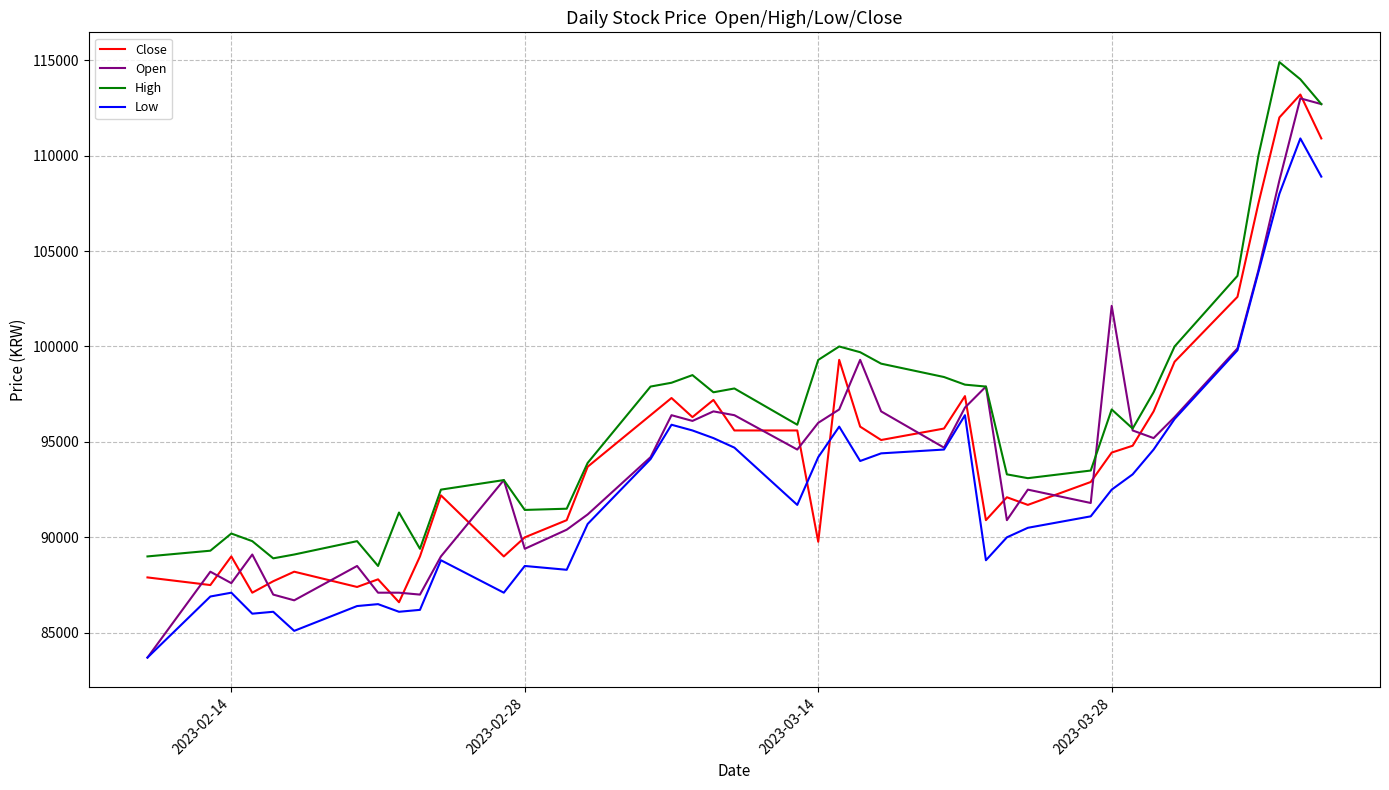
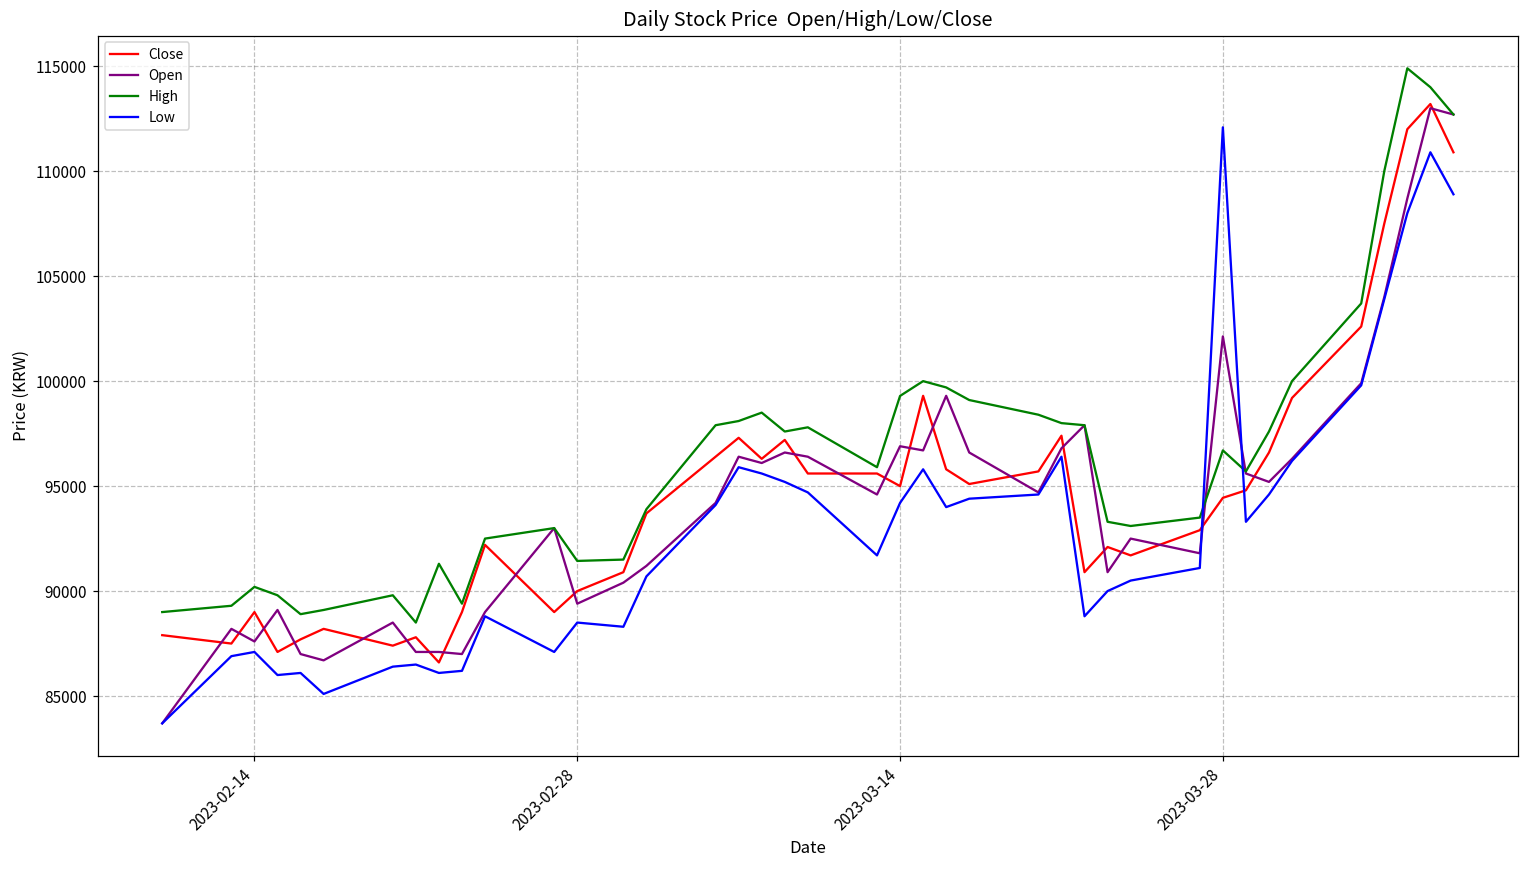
  {
    "Close": {
      "2023-02-14": 89000,
      "2023-02-28": 90000,
-     "2023-03-14": 89800,
+     "2023-03-14": 95000,
      "2023-03-28": 94400
    },
    "Open": {
      "2023-02-14": 87600,
      "2023-02-28": 89400,
-     "2023-03-14": 96000,
+     "2023-03-14": 96900,
      "2023-03-28": 102100
    },
    "High": {
      "2023-02-14": 90200,
      "2023-02-28": 91400,
      "2023-03-14": 99300,
      "2023-03-28": 96700
    },
    "Low": {
      "2023-02-14": 87100,
      "2023-02-28": 88500,
      "2023-03-14": 94200,
-     "2023-03-28": 92500
+     "2023-03-28": 112100
    }
  }
